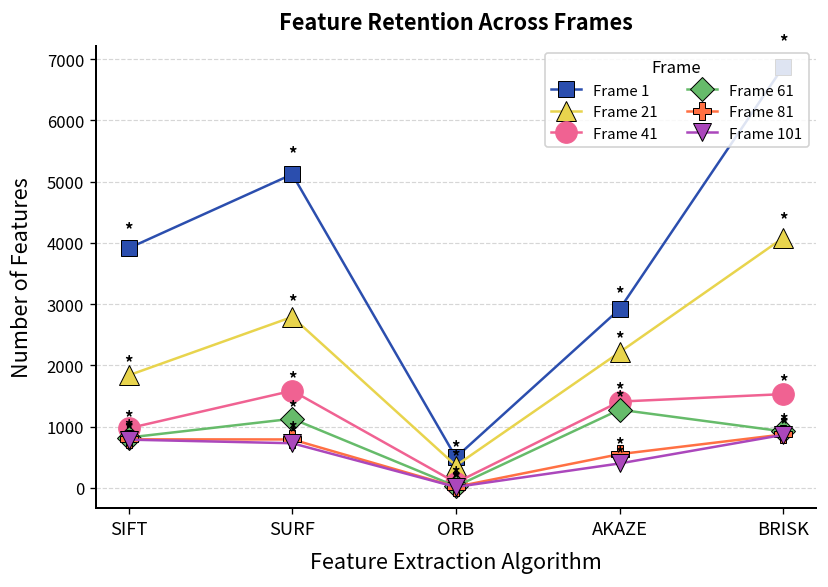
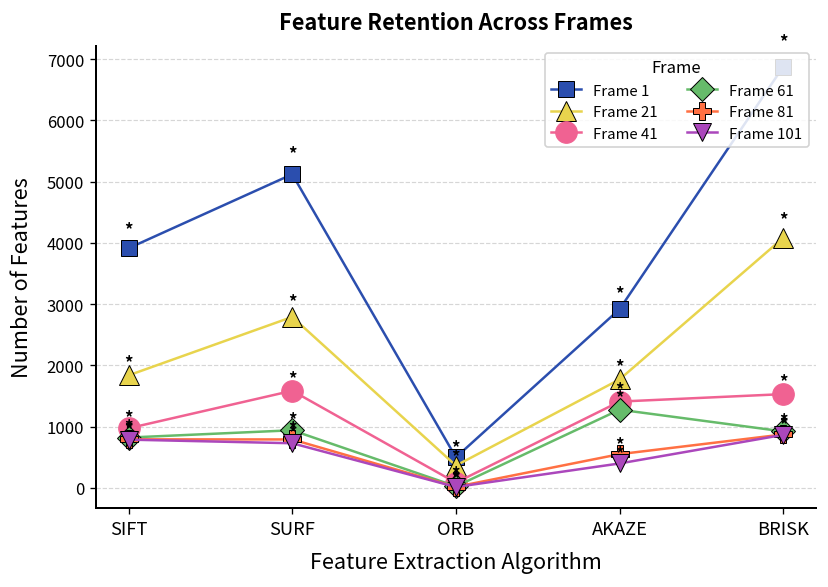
  {
    "Frame 1": {
      "SIFT": 3900,
      "SURF": 5100,
      "ORB": 500,
      "AKAZE": 2900
    },
    "Frame 21": {
      "SIFT": 1800,
      "SURF": 2800,
      "ORB": 400,
-     "AKAZE": 2200,
+     "AKAZE": 1800,
      "BRISK": 4100
    },
    "Frame 41": {
      "SIFT": 1000,
      "SURF": 1600,
      "ORB": 100,
      "AKAZE": 1400,
      "BRISK": 1500
    },
    "Frame 61": {
-     "SURF": 1100,
+     "SURF": 900,
      "AKAZE": 1300
    },
    "Frame 81": {
      "SURF": 800,
      "AKAZE": 600
    },
    "Frame 101": {
      "SURF": 700,
      "AKAZE": 400
    }
  }
